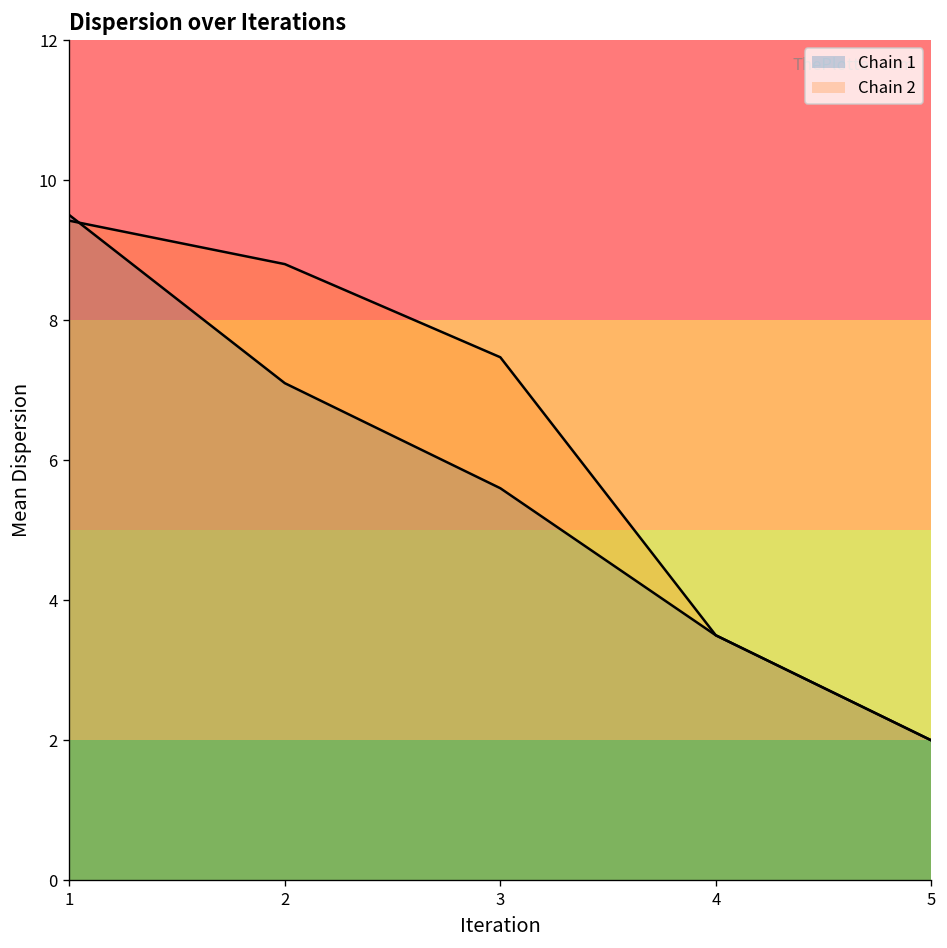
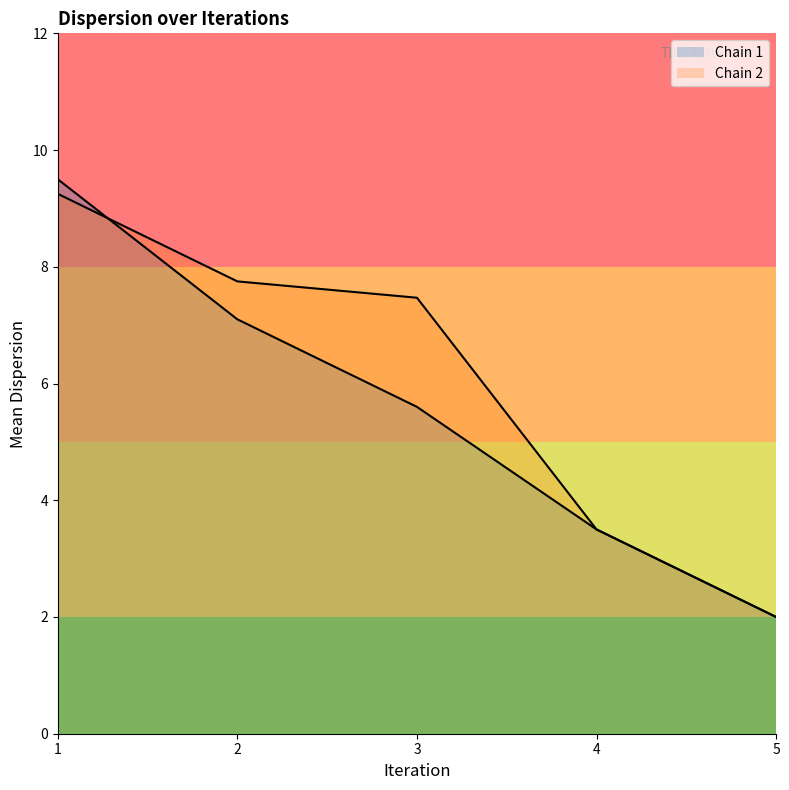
  {
    "Chain 1": {
      "1": 9.5,
      "2": 7.1,
      "3": 5.6
    },
    "Chain 2": {
-     "1": 9.4,
-     "2": 8.8,
+     "1": 9.3,
+     "2": 7.8,
      "3": 7.5
    }
  }
